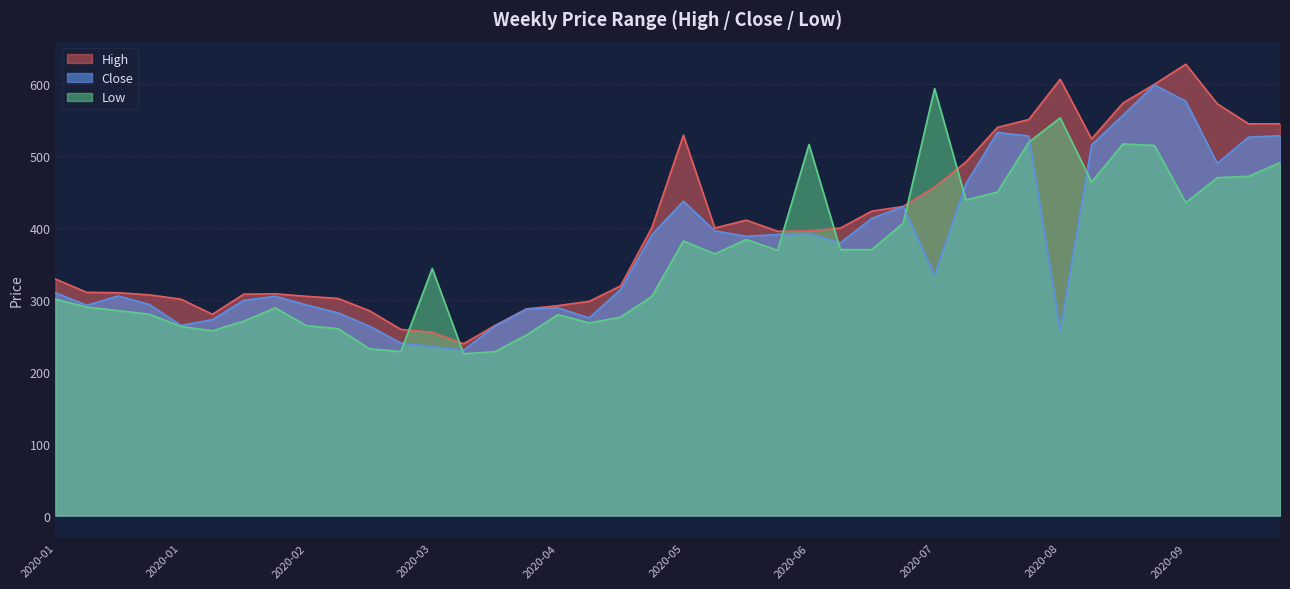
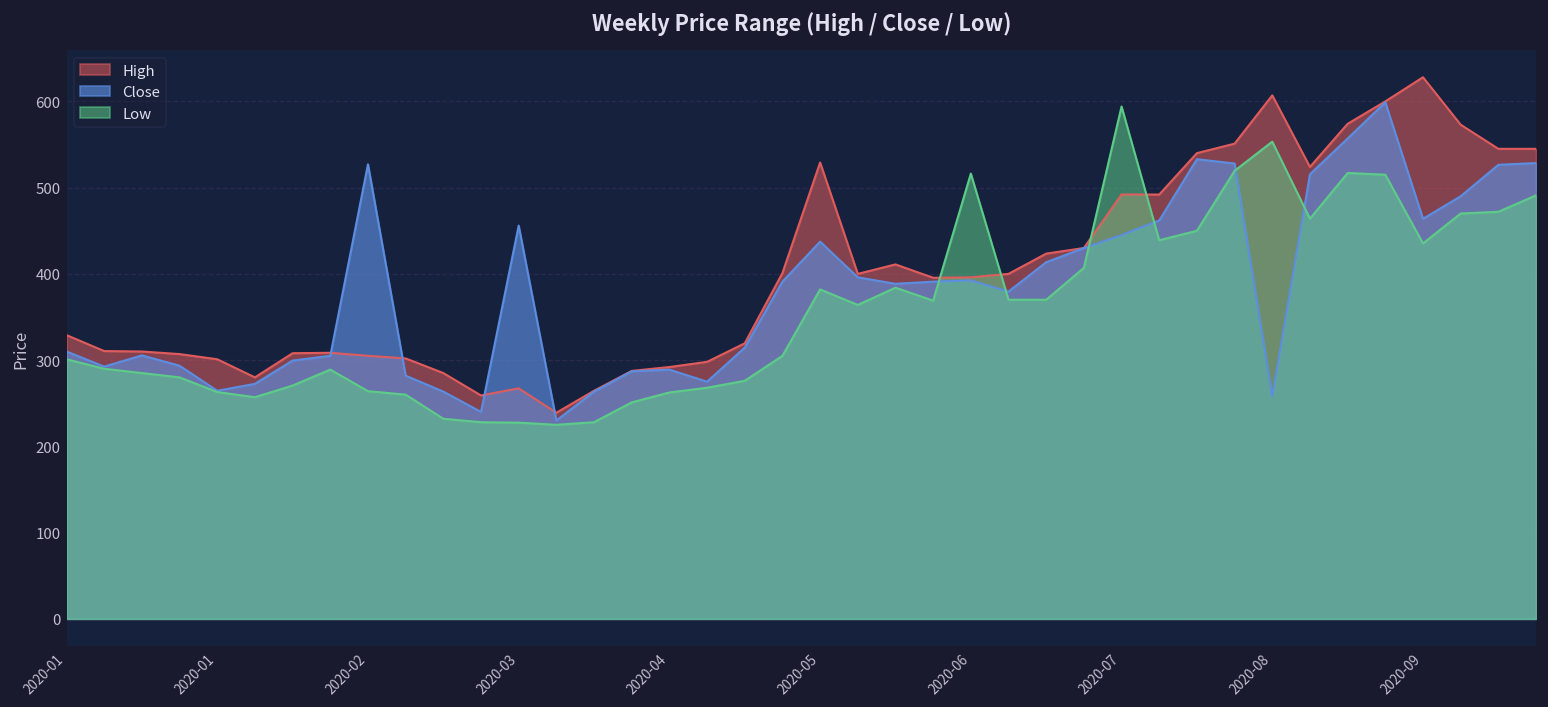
  {
    "High": {
      "2020-02": 310,
-     "2020-03": 260,
+     "2020-03": 270,
      "2020-05": 530,
-     "2020-07": 460,
+     "2020-07": 490,
      "2020-08": 610,
      "2020-09": 630
    },
    "Close": {
-     "2020-02": 290,
-     "2020-03": 240,
+     "2020-02": 530,
+     "2020-03": 460,
      "2020-05": 440,
-     "2020-07": 330,
+     "2020-07": 450,
      "2020-08": 260,
-     "2020-09": 580
+     "2020-09": 460
    },
    "Low": {
      "2020-02": 260,
-     "2020-03": 340,
-     "2020-04": 280,
+     "2020-03": 230,
+     "2020-04": 260,
      "2020-05": 380,
      "2020-06": 520,
      "2020-07": 590,
      "2020-08": 550,
      "2020-09": 440
    }
  }
